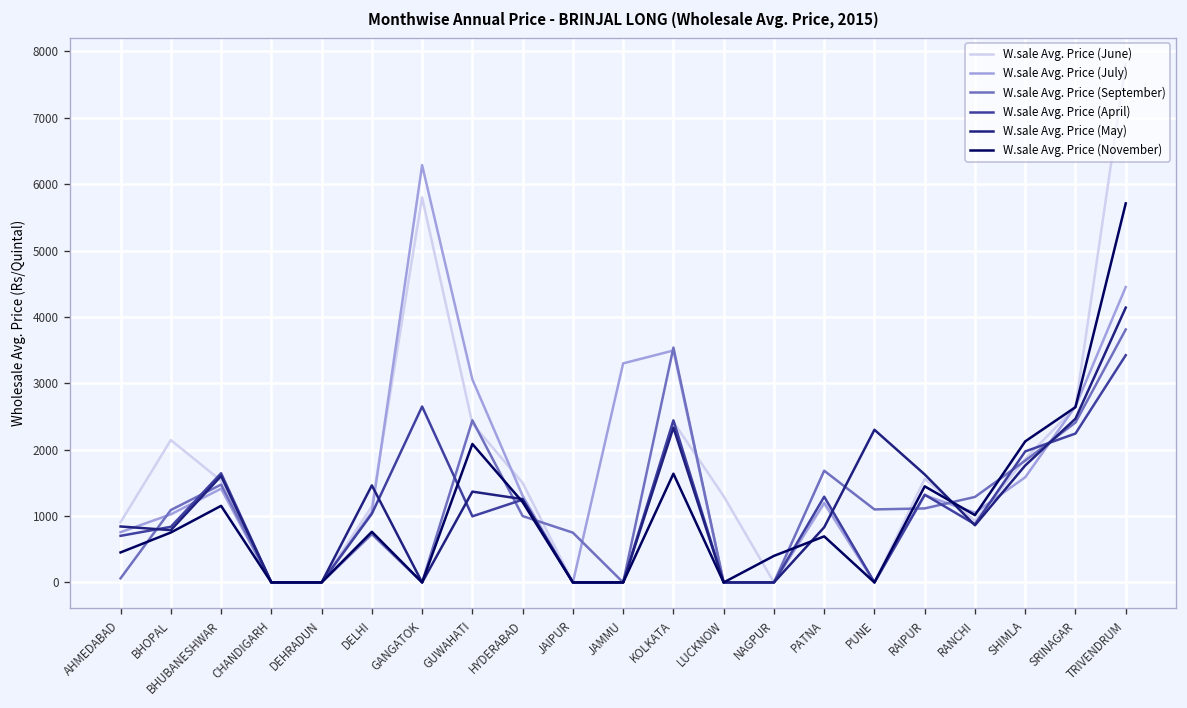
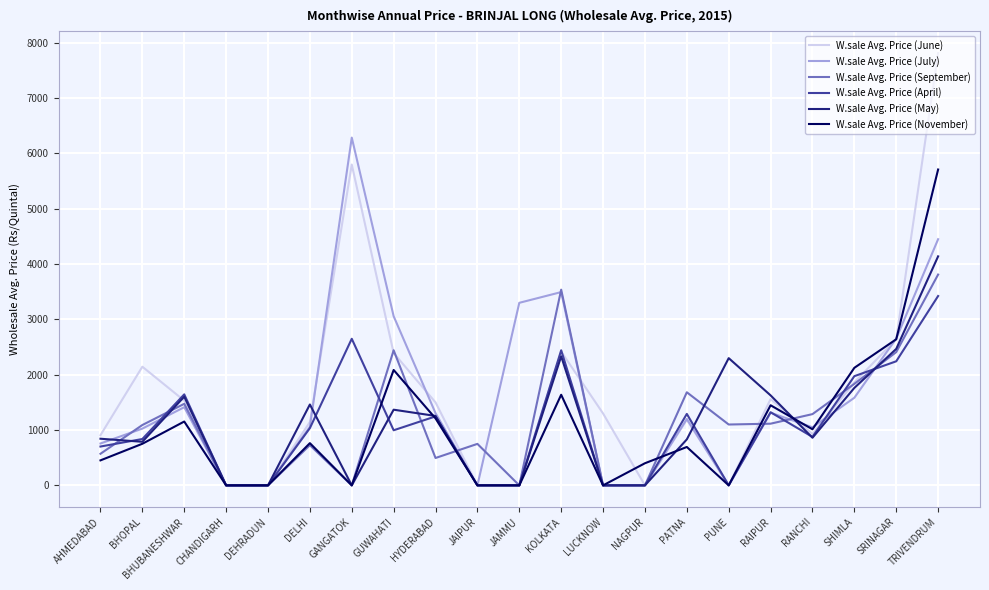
  {
    "W.sale Avg. Price (June)": {
      "AHMEDABAD": 900,
      "BHOPAL": 2100,
      "BHUBANESHWAR": 1500,
      "DELHI": 1100,
      "GANGATOK": 5800,
      "GUWAHATI": 2400,
      "HYDERABAD": 1500,
      "LUCKNOW": 1300,
      "RAIPUR": 1600,
      "RANCHI": 900
    },
    "W.sale Avg. Price (July)": {
      "AHMEDABAD": 800,
      "BHOPAL": 1000,
      "BHUBANESHWAR": 1400,
      "GANGATOK": 6300,
      "GUWAHATI": 3100,
      "HYDERABAD": 1300,
      "JAMMU": 3300,
      "SHIMLA": 1600,
      "TRIVENDRUM": 4500
    },
    "W.sale Avg. Price (September)": {
-     "AHMEDABAD": 100,
+     "AHMEDABAD": 600,
      "BHOPAL": 1100,
      "BHUBANESHWAR": 1500,
      "GUWAHATI": 2400,
-     "HYDERABAD": 1000,
+     "HYDERABAD": 500,
      "JAIPUR": 800,
      "PATNA": 1700,
      "PUNE": 1100,
      "RAIPUR": 1100,
      "RANCHI": 1300,
      "SRINAGAR": 2400,
      "TRIVENDRUM": 3800
    }
  }
